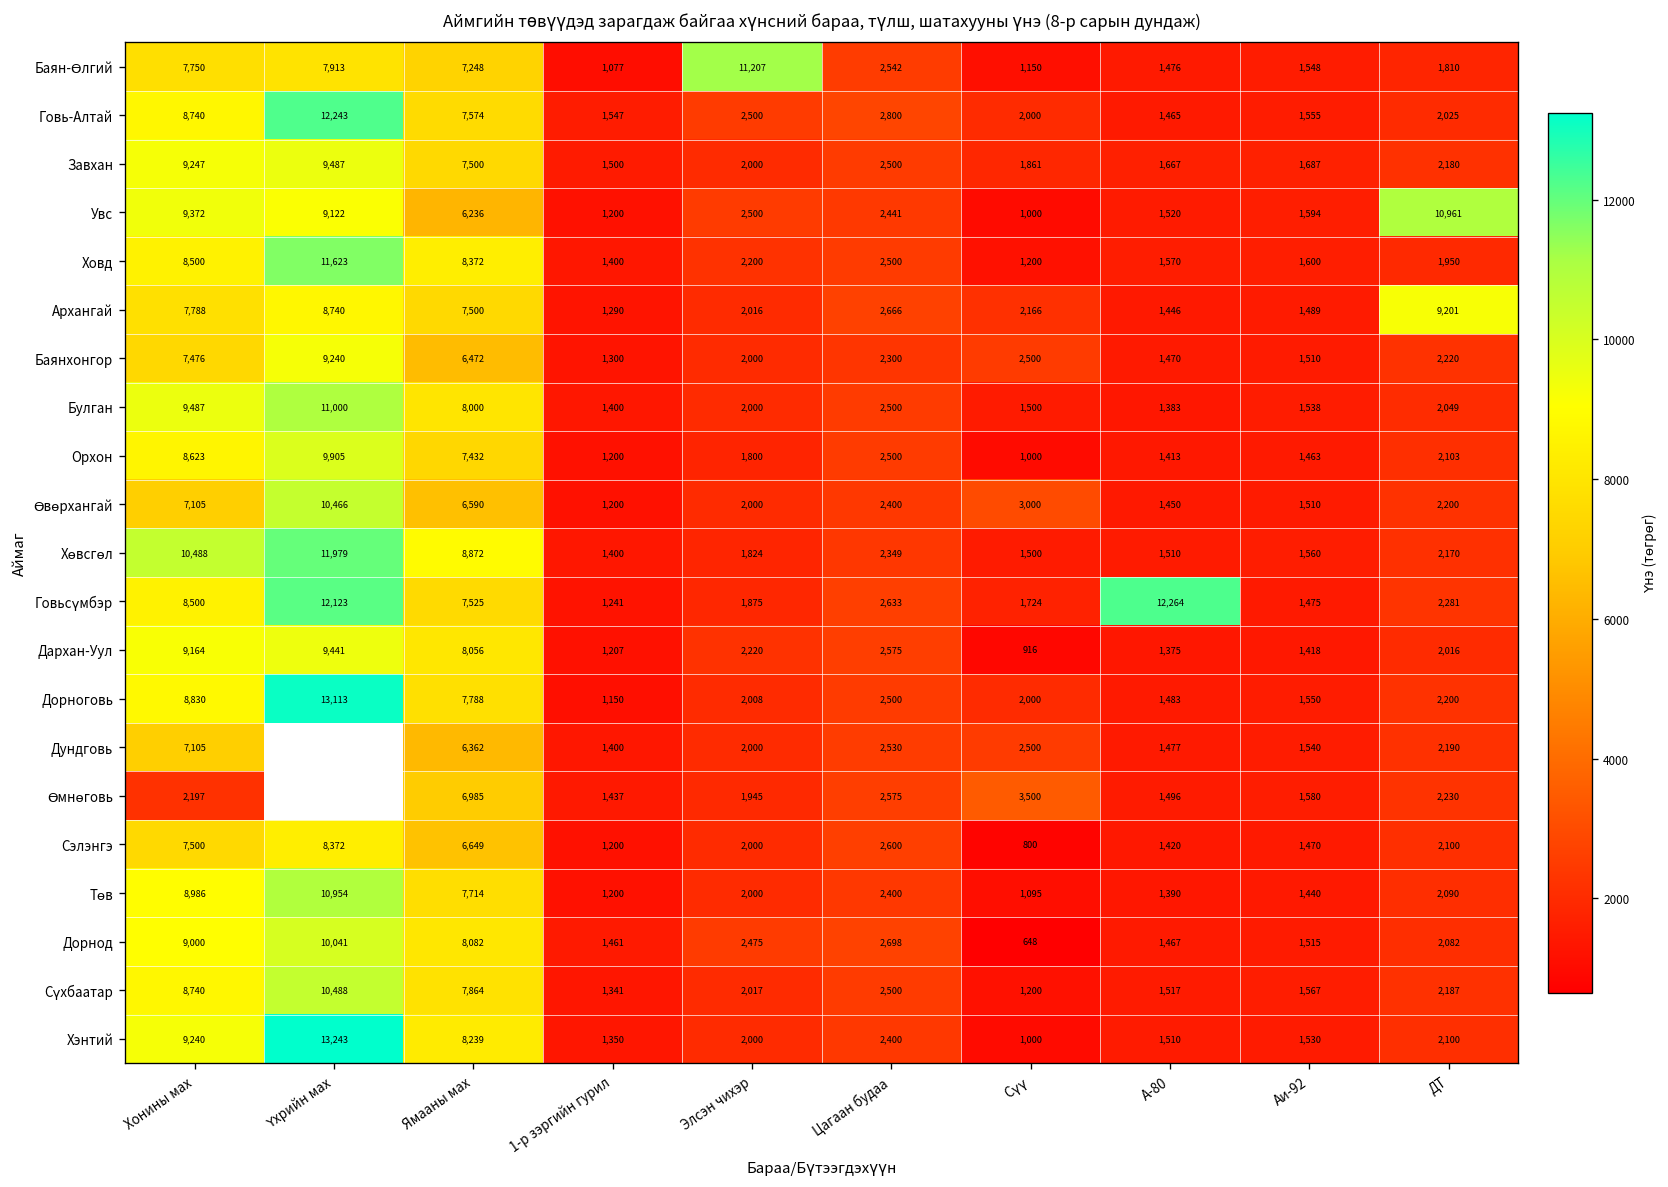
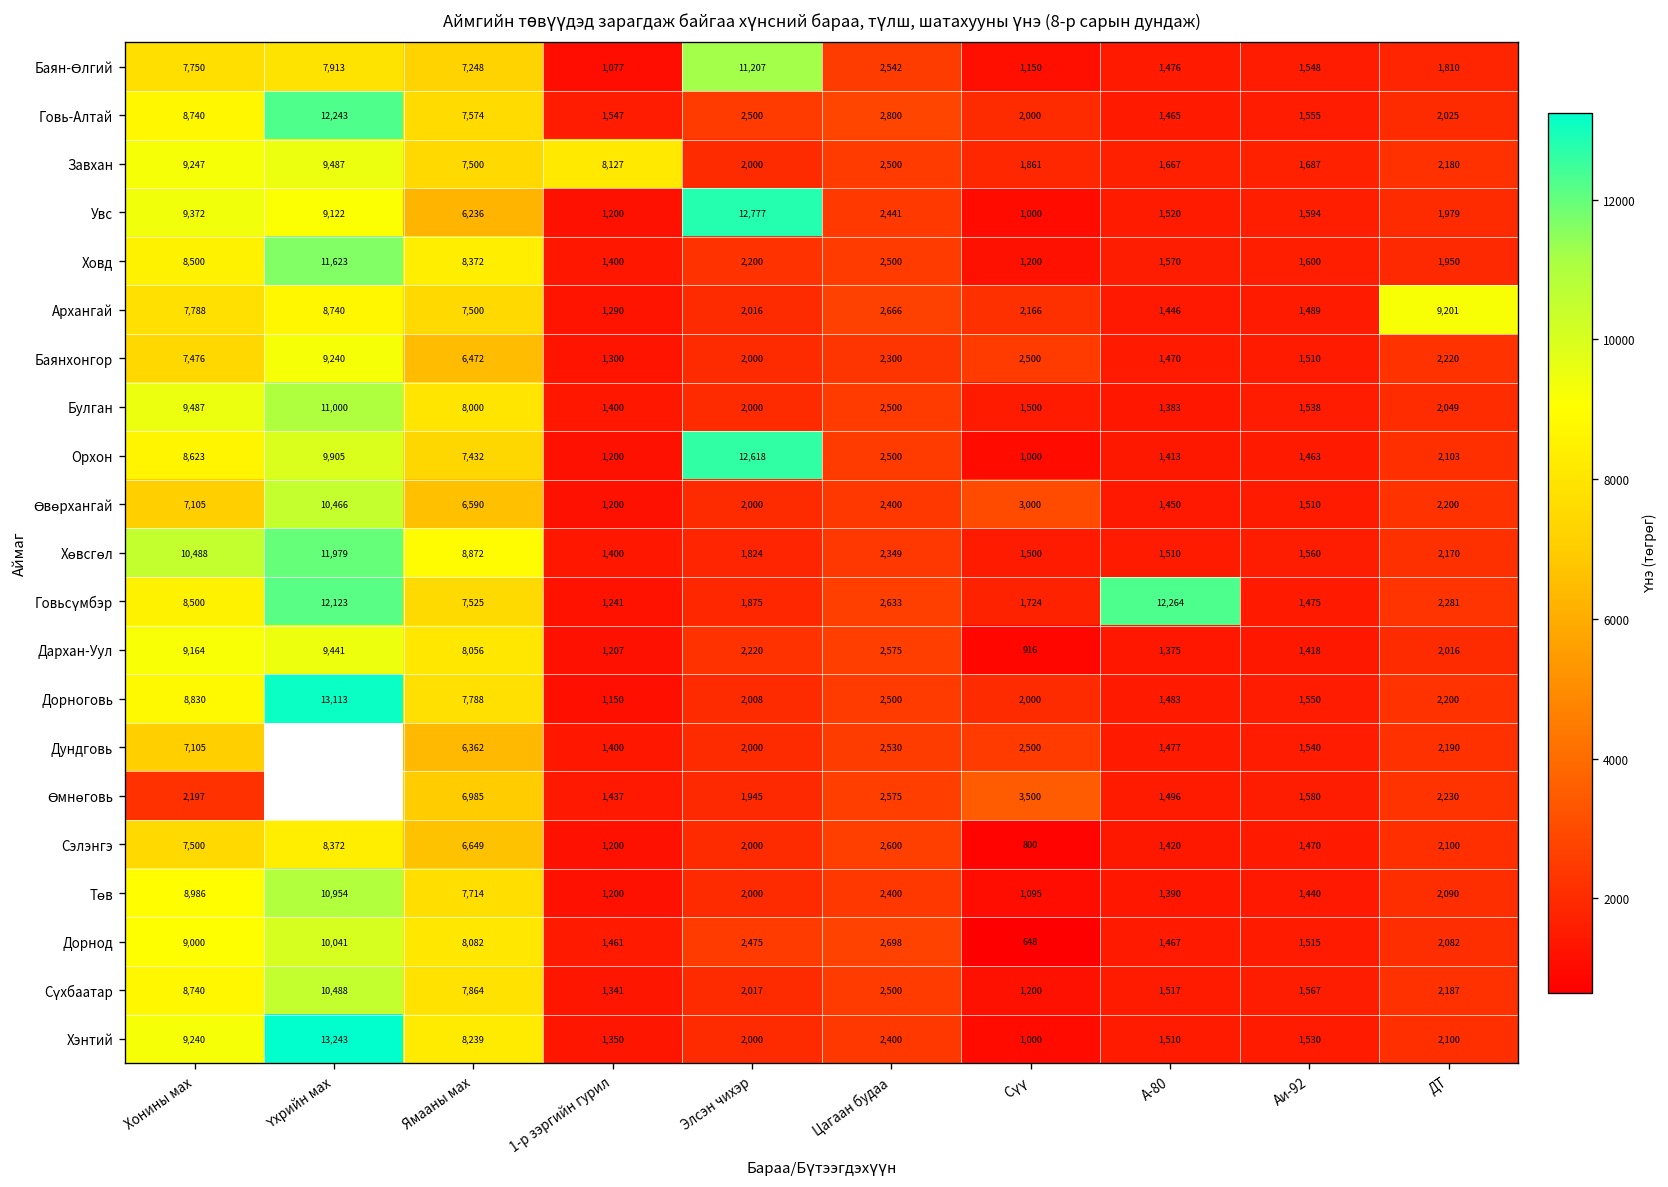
  {
    "Завхан": {
      "Хонины мах": "9,247",
      "Үхрийн мах": "9,487",
      "Ямааны мах": "7,500",
-     "1-р зэргийн гурил": "1,500",
+     "1-р зэргийн гурил": "8,127",
      "Элсэн чихэр": "2,000",
      "Цагаан будаа": "2,500",
      "Сүү": "1,861",
      "А-80": "1,667",
      "Аи-92": "1,687",
      "ДТ": "2,180"
    },
    "Увс": {
      "Хонины мах": "9,372",
      "Үхрийн мах": "9,122",
      "Ямааны мах": "6,236",
      "1-р зэргийн гурил": "1,200",
-     "Элсэн чихэр": "2,500",
+     "Элсэн чихэр": "12,777",
      "Цагаан будаа": "2,441",
      "Сүү": "1,000",
      "А-80": "1,520",
      "Аи-92": "1,594",
-     "ДТ": "10,961"
+     "ДТ": "1,979"
    },
    "Орхон": {
      "Хонины мах": "8,623",
      "Үхрийн мах": "9,905",
      "Ямааны мах": "7,432",
      "1-р зэргийн гурил": "1,200",
-     "Элсэн чихэр": "1,800",
+     "Элсэн чихэр": "12,618",
      "Цагаан будаа": "2,500",
      "Сүү": "1,000",
      "А-80": "1,413",
      "Аи-92": "1,463",
      "ДТ": "2,103"
    }
  }
